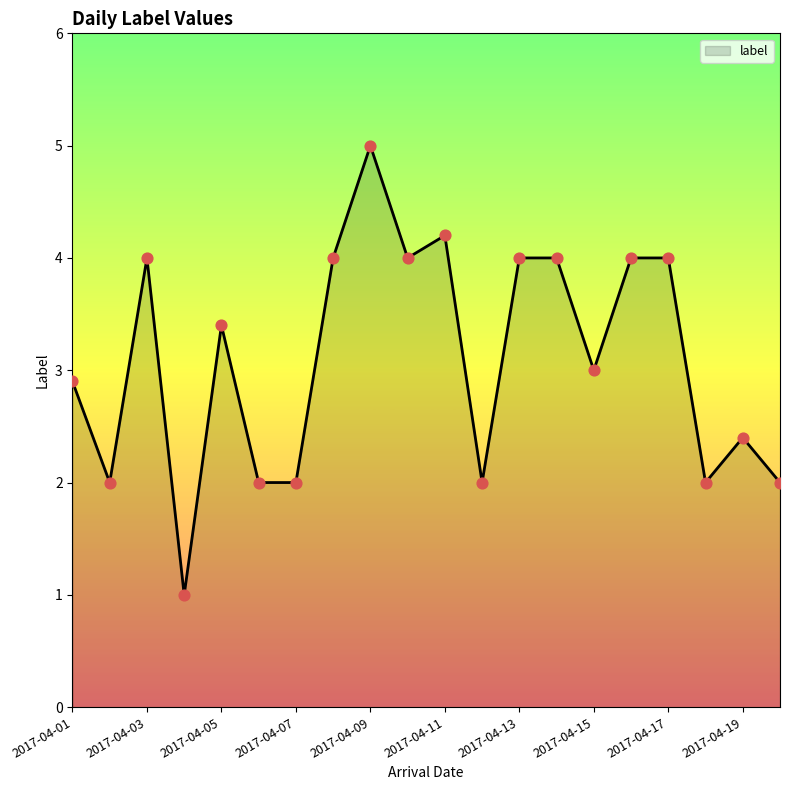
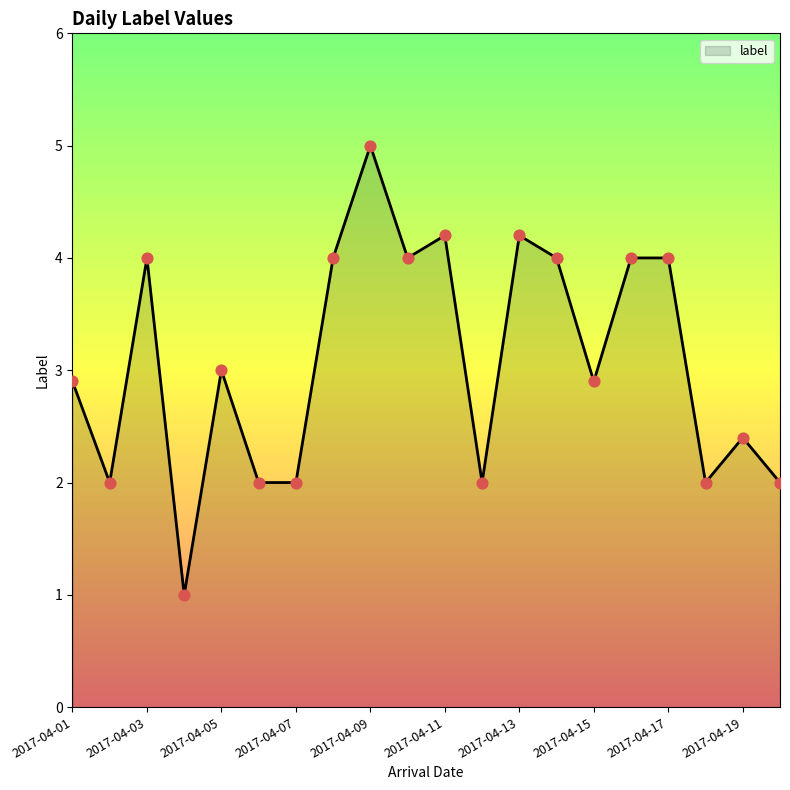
  {
    "2017-04-01": 2.9,
    "2017-04-03": 4.0,
-   "2017-04-05": 3.4,
+   "2017-04-05": 3.0,
    "2017-04-07": 2.0,
    "2017-04-09": 5.0,
    "2017-04-11": 4.2,
-   "2017-04-13": 4.0,
-   "2017-04-15": 3.0,
+   "2017-04-13": 4.2,
+   "2017-04-15": 2.9,
    "2017-04-17": 4.0,
    "2017-04-19": 2.4
  }
